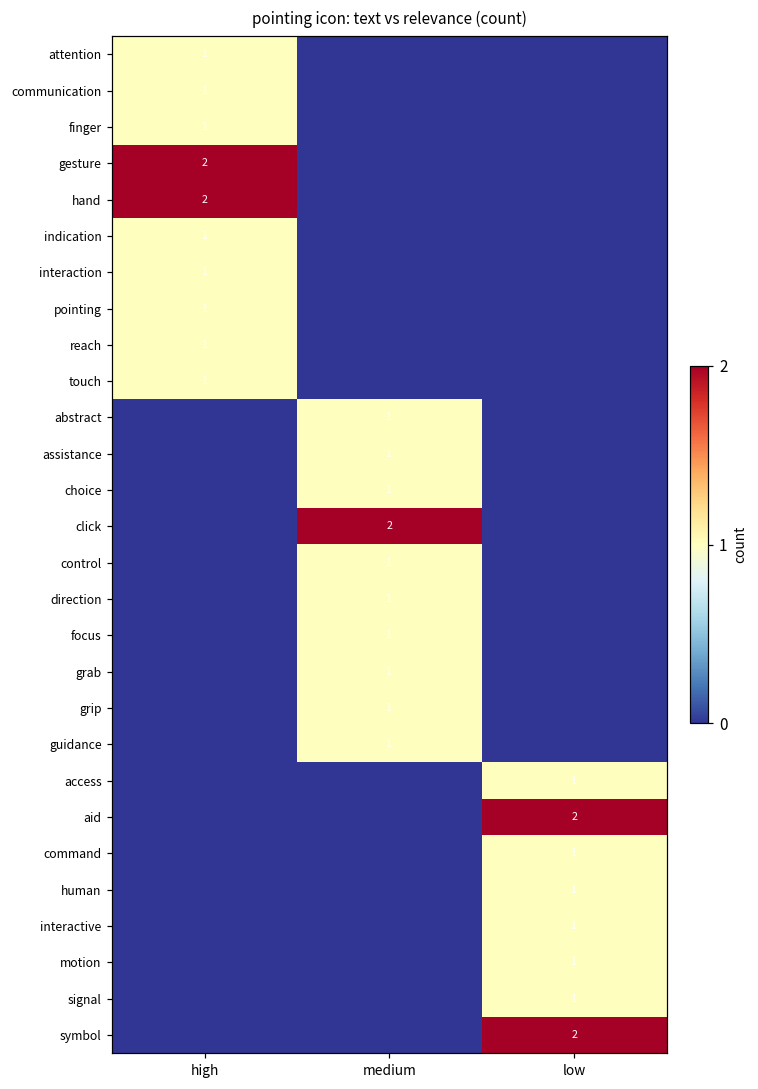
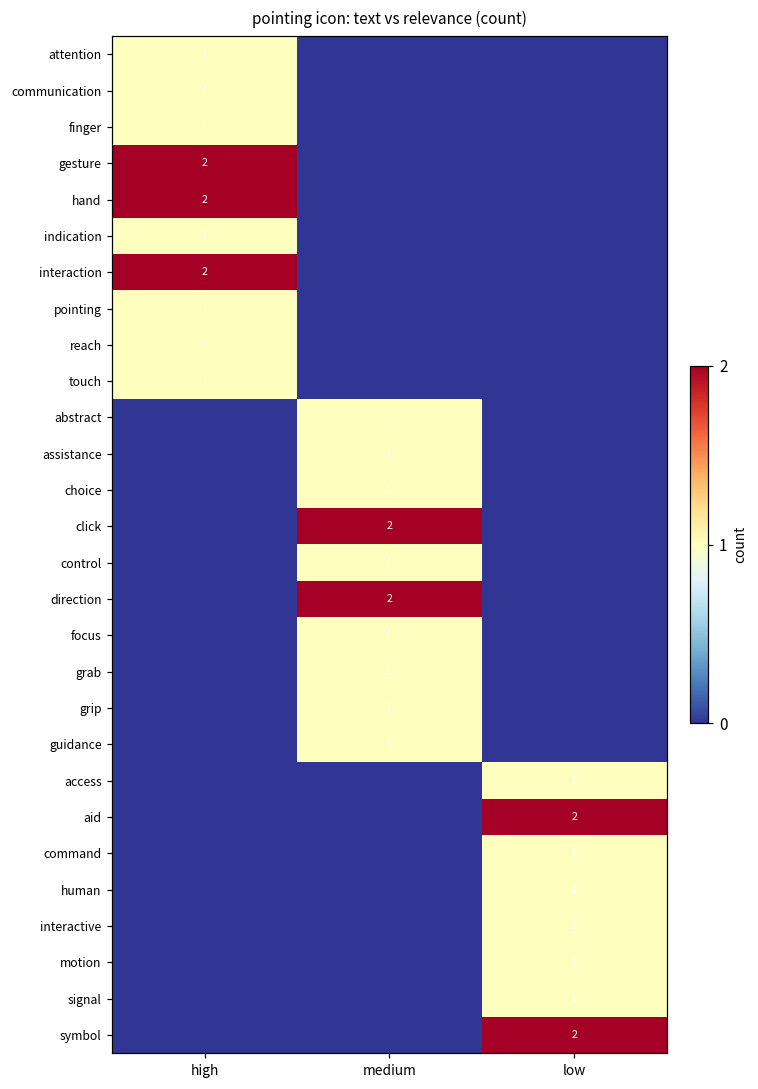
  {
    "attention": {
      "high": 1
    },
    "communication": {
      "high": 1
    },
    "finger": {
      "high": 1
    },
    "gesture": {
      "high": 2
    },
    "hand": {
      "high": 2
    },
    "indication": {
      "high": 1
    },
    "interaction": {
-     "high": 1
+     "high": 2
    },
    "pointing": {
      "high": 1
    },
    "reach": {
      "high": 1
    },
    "touch": {
      "high": 1
    },
    "abstract": {
      "medium": 1
    },
    "assistance": {
      "medium": 1
    },
    "choice": {
      "medium": 1
    },
    "click": {
      "medium": 2
    },
    "control": {
      "medium": 1
    },
    "direction": {
-     "medium": 1
+     "medium": 2
    },
    "focus": {
      "medium": 1
    },
    "grab": {
      "medium": 1
    },
    "grip": {
      "medium": 1
    },
    "guidance": {
      "medium": 1
    },
    "access": {
      "low": 1
    },
    "aid": {
      "low": 2
    },
    "command": {
      "low": 1
    },
    "human": {
      "low": 1
    },
    "interactive": {
      "low": 1
    },
    "motion": {
      "low": 1
    },
    "signal": {
      "low": 1
    },
    "symbol": {
      "low": 2
    }
  }
